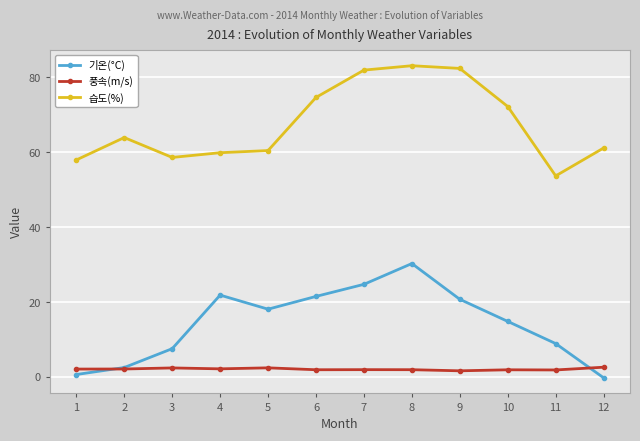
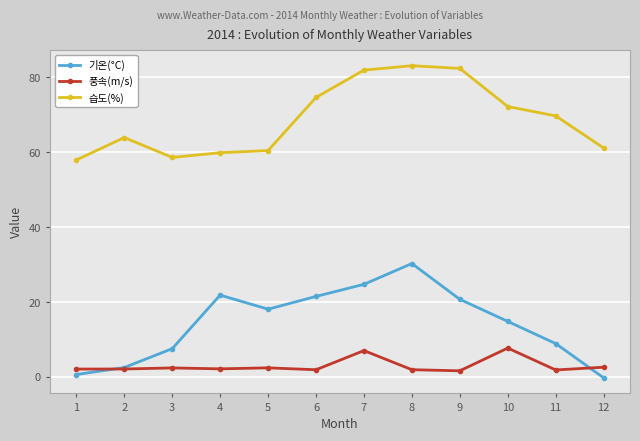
  {
    "기온(°C)": {
      "1": 1,
      "3": 8,
      "4": 22,
      "5": 18,
      "6": 22,
      "7": 25,
      "8": 30,
      "9": 21,
      "10": 15,
      "11": 9,
      "12": 0
    },
    "풍속(m/s)": {
      "1": 2,
      "3": 2,
      "4": 2,
      "5": 2,
      "6": 2,
-     "7": 2,
+     "7": 7,
      "8": 2,
      "9": 2,
-     "10": 2,
+     "10": 8,
      "11": 2,
      "12": 3
    },
    "습도(%)": {
      "1": 58,
      "2": 64,
      "3": 59,
      "4": 60,
      "5": 60,
      "6": 75,
      "7": 82,
      "8": 83,
      "9": 82,
      "10": 72,
-     "11": 54,
+     "11": 70,
      "12": 61
    }
  }
